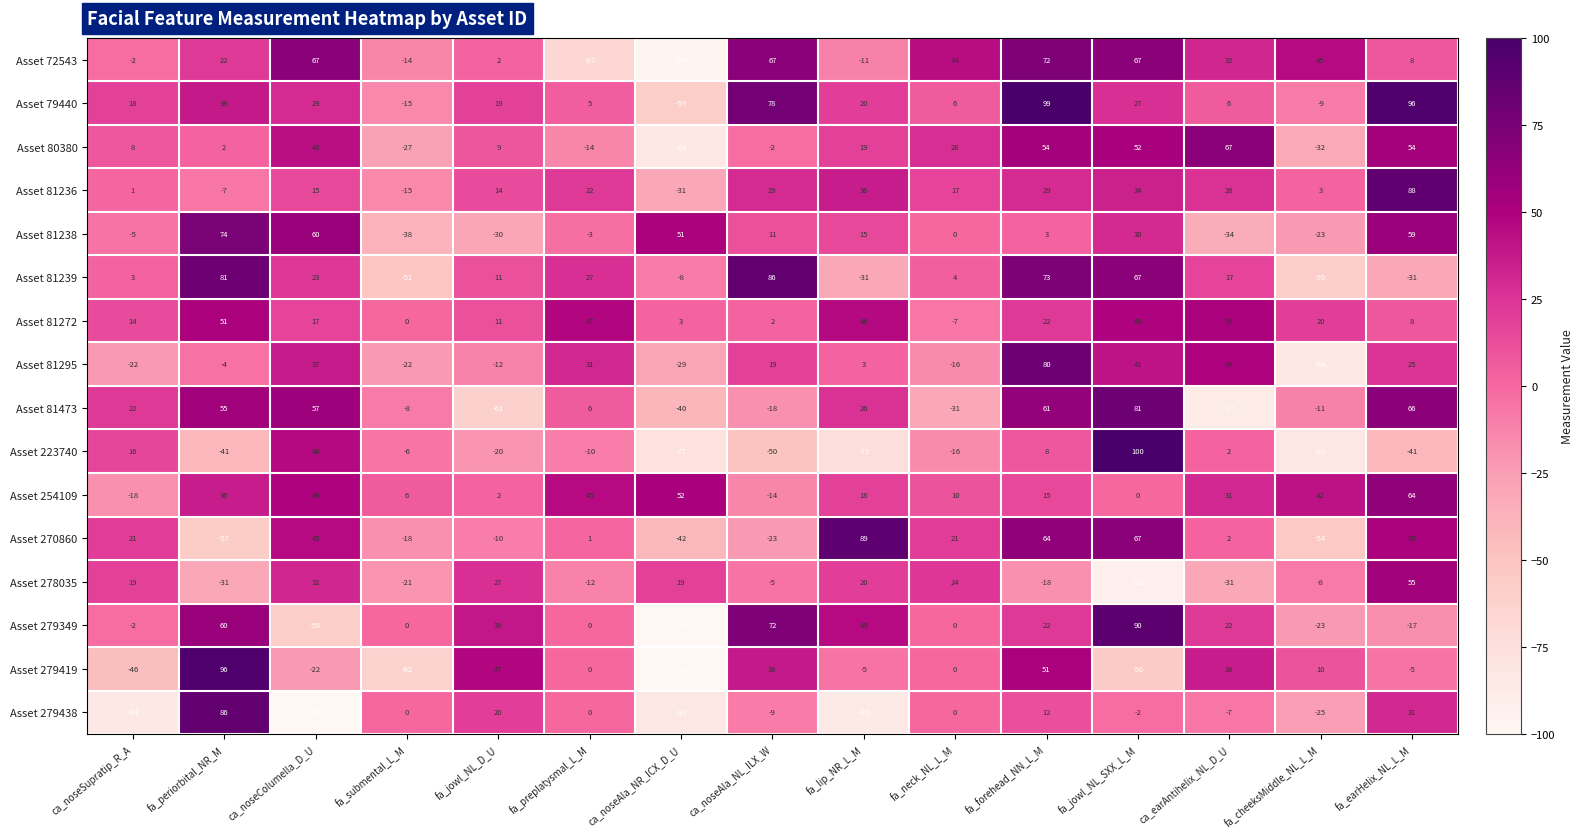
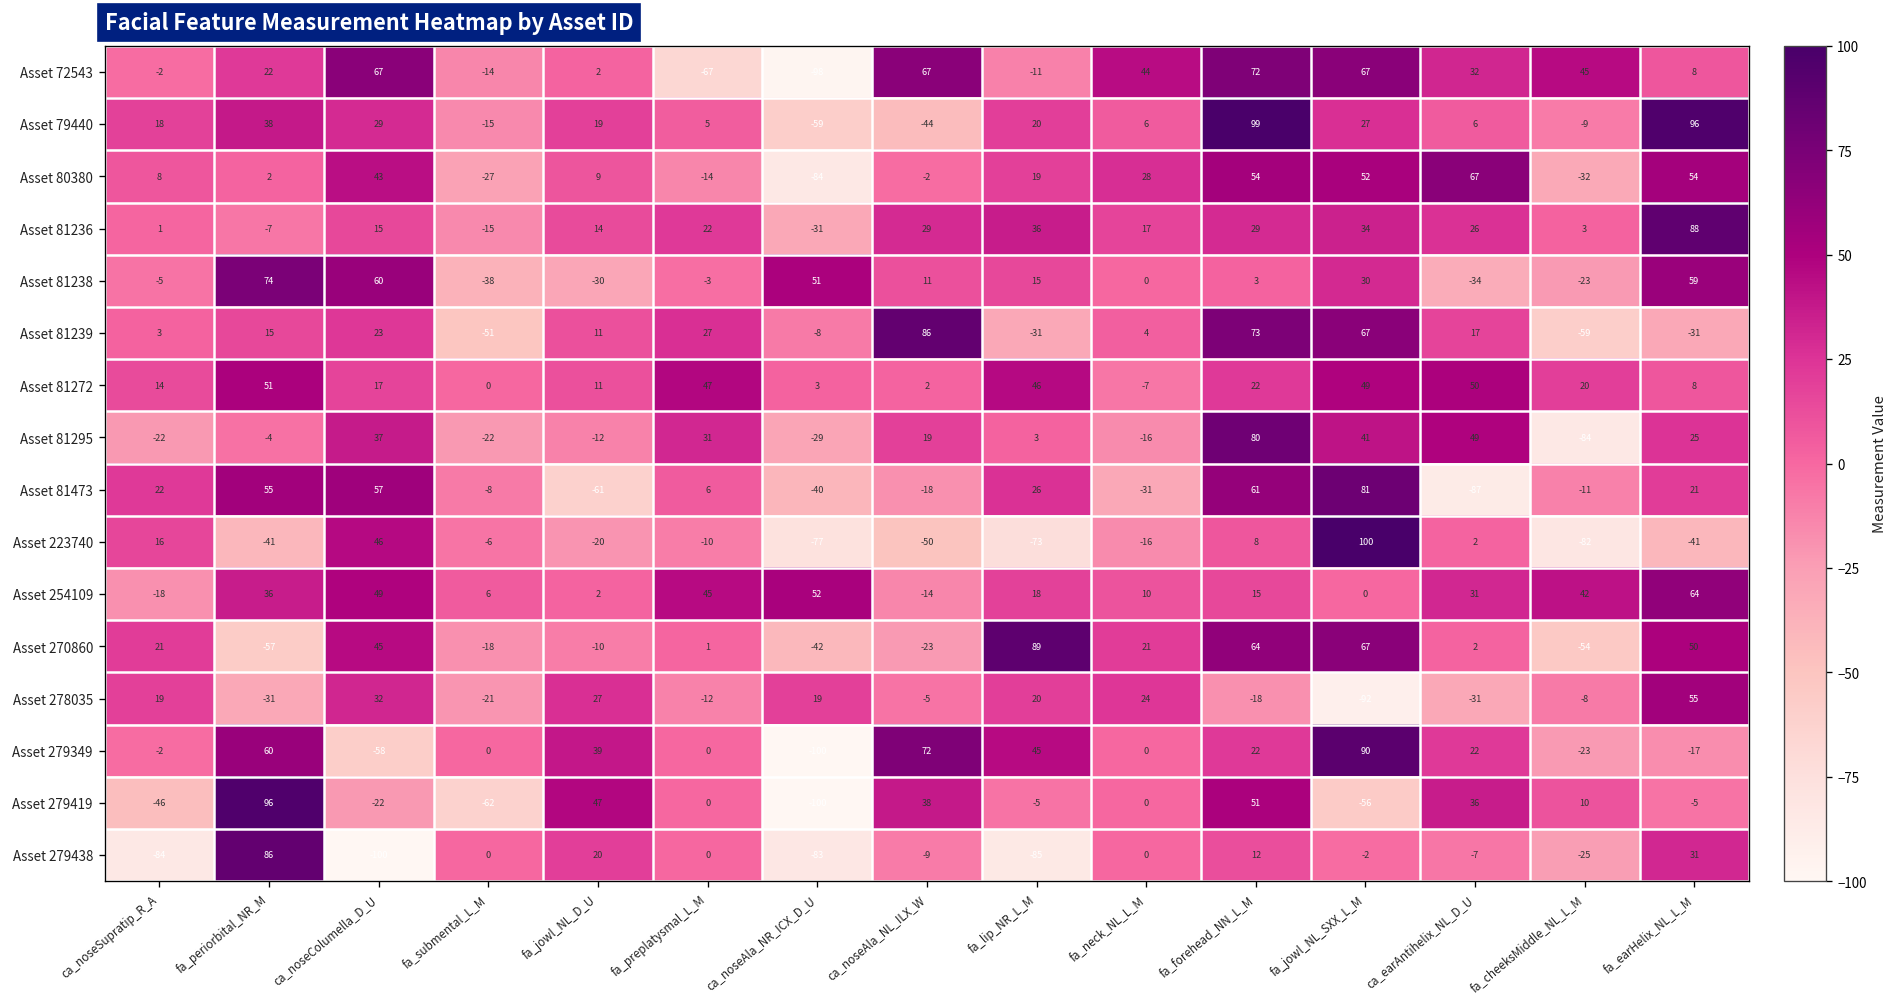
  {
    "Asset 79440": {
      "ca_noseSupratip_R_A": 18,
      "fa_periorbital_NR_M": 38,
      "ca_noseColumella_D_U": 29,
      "fa_submental_L_M": -15,
      "fa_jowl_NL_D_U": 19,
      "fa_preplatysmal_L_M": 5,
-     "ca_noseAla_NL_ILX_W": 78,
+     "ca_noseAla_NL_ILX_W": -44,
      "fa_lip_NR_L_M": 20,
      "fa_neck_NL_L_M": 6,
      "fa_forehead_NN_L_M": 99,
      "fa_jowl_NL_SXX_L_M": 27,
      "ca_earAntihelix_NL_D_U": 6,
      "fa_cheeksMiddle_NL_L_M": -9,
      "fa_earHelix_NL_L_M": 96
    },
    "Asset 81239": {
      "ca_noseSupratip_R_A": 3,
-     "fa_periorbital_NR_M": 81,
+     "fa_periorbital_NR_M": 15,
      "ca_noseColumella_D_U": 23,
      "fa_submental_L_M": -51,
      "fa_jowl_NL_D_U": 11,
      "fa_preplatysmal_L_M": 27,
      "ca_noseAla_NR_ICX_D_U": -8,
      "ca_noseAla_NL_ILX_W": 86,
      "fa_lip_NR_L_M": -31,
      "fa_neck_NL_L_M": 4,
      "fa_forehead_NN_L_M": 73,
      "fa_jowl_NL_SXX_L_M": 67,
      "ca_earAntihelix_NL_D_U": 17,
      "fa_earHelix_NL_L_M": -31
    },
    "Asset 81473": {
      "ca_noseSupratip_R_A": 22,
      "fa_periorbital_NR_M": 55,
      "ca_noseColumella_D_U": 57,
      "fa_submental_L_M": -8,
      "fa_jowl_NL_D_U": -61,
      "fa_preplatysmal_L_M": 6,
      "ca_noseAla_NR_ICX_D_U": -40,
      "ca_noseAla_NL_ILX_W": -18,
      "fa_lip_NR_L_M": 26,
      "fa_neck_NL_L_M": -31,
      "fa_forehead_NN_L_M": 61,
      "fa_jowl_NL_SXX_L_M": 81,
      "fa_cheeksMiddle_NL_L_M": -11,
-     "fa_earHelix_NL_L_M": 66
+     "fa_earHelix_NL_L_M": 21
    }
  }
